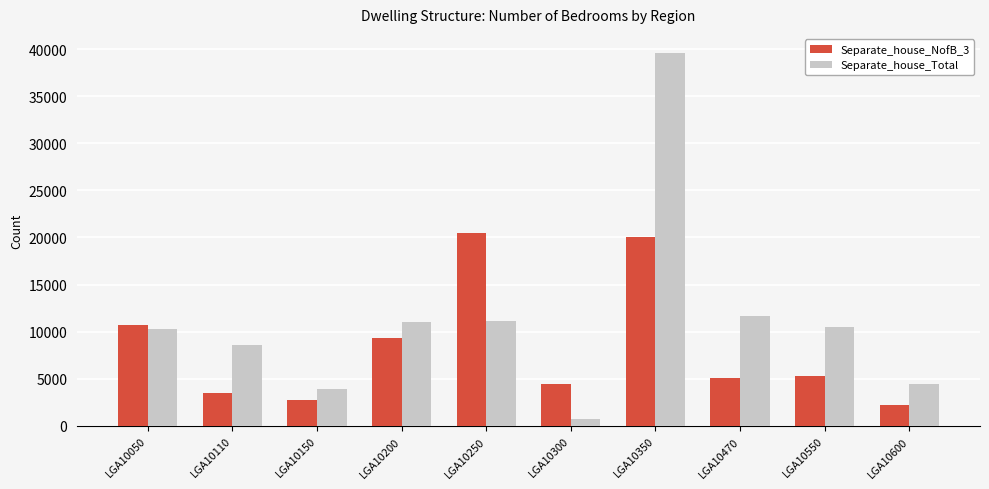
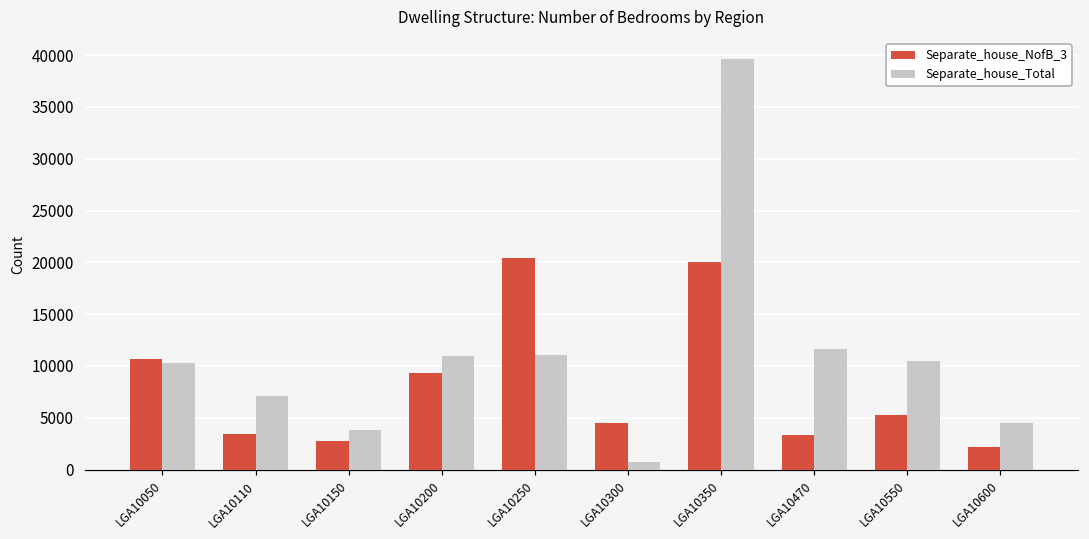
  {
    "Separate_house_NofB_3": {
      "LGA10050": 11000,
      "LGA10110": 3000,
      "LGA10150": 3000,
      "LGA10200": 9000,
      "LGA10250": 20000,
      "LGA10300": 4000,
      "LGA10350": 20000,
-     "LGA10470": 5000,
+     "LGA10470": 3000,
      "LGA10550": 5000,
      "LGA10600": 2000
    },
    "Separate_house_Total": {
      "LGA10050": 10000,
-     "LGA10110": 9000,
+     "LGA10110": 7000,
      "LGA10150": 4000,
      "LGA10200": 11000,
      "LGA10250": 11000,
      "LGA10300": 1000,
      "LGA10350": 40000,
      "LGA10470": 12000,
      "LGA10550": 11000,
      "LGA10600": 4000
    }
  }
